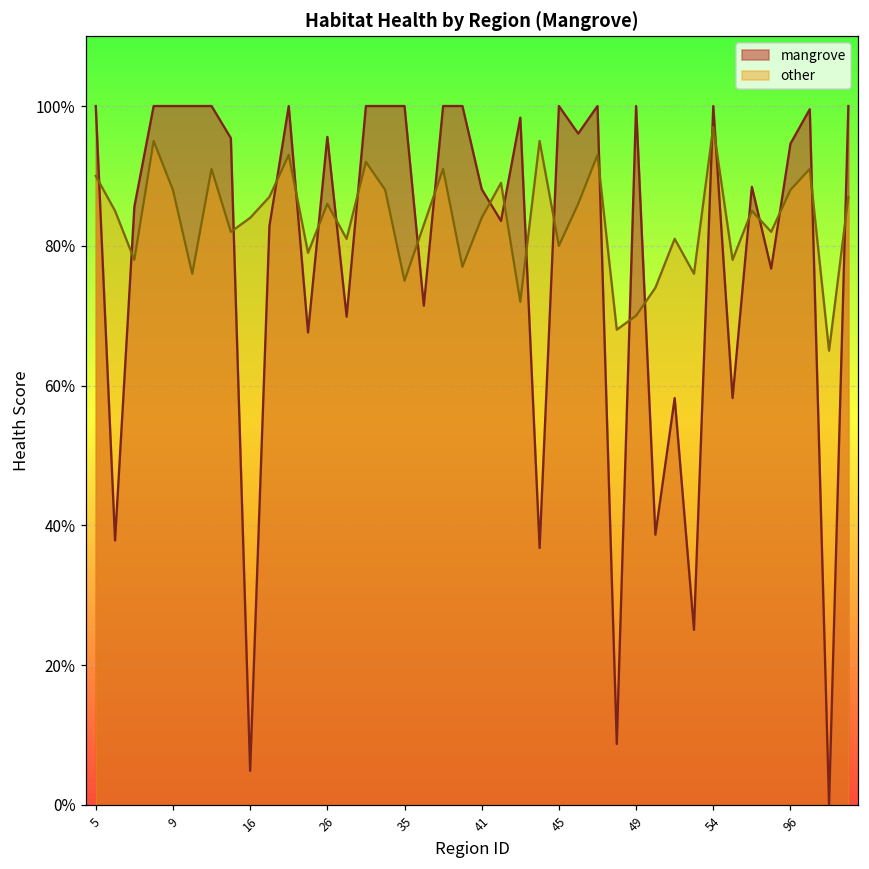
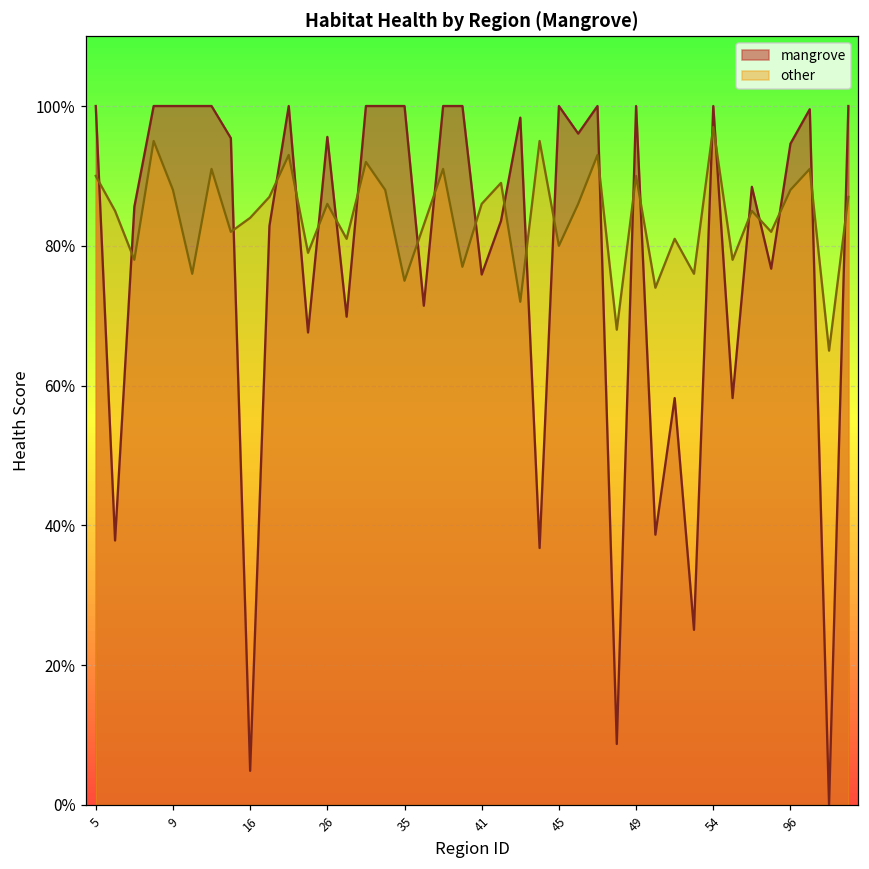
  {
    "mangrove": {
      "16": "5%",
-     "41": "88%",
+     "41": "76%",
      "45": "100%",
      "49": "100%",
      "54": "100%",
      "96": "95%"
    },
    "other": {
      "16": "84%",
-     "41": "84%",
+     "41": "86%",
      "45": "80%",
-     "49": "70%",
+     "49": "90%",
      "54": "97%",
      "96": "88%"
    }
  }
